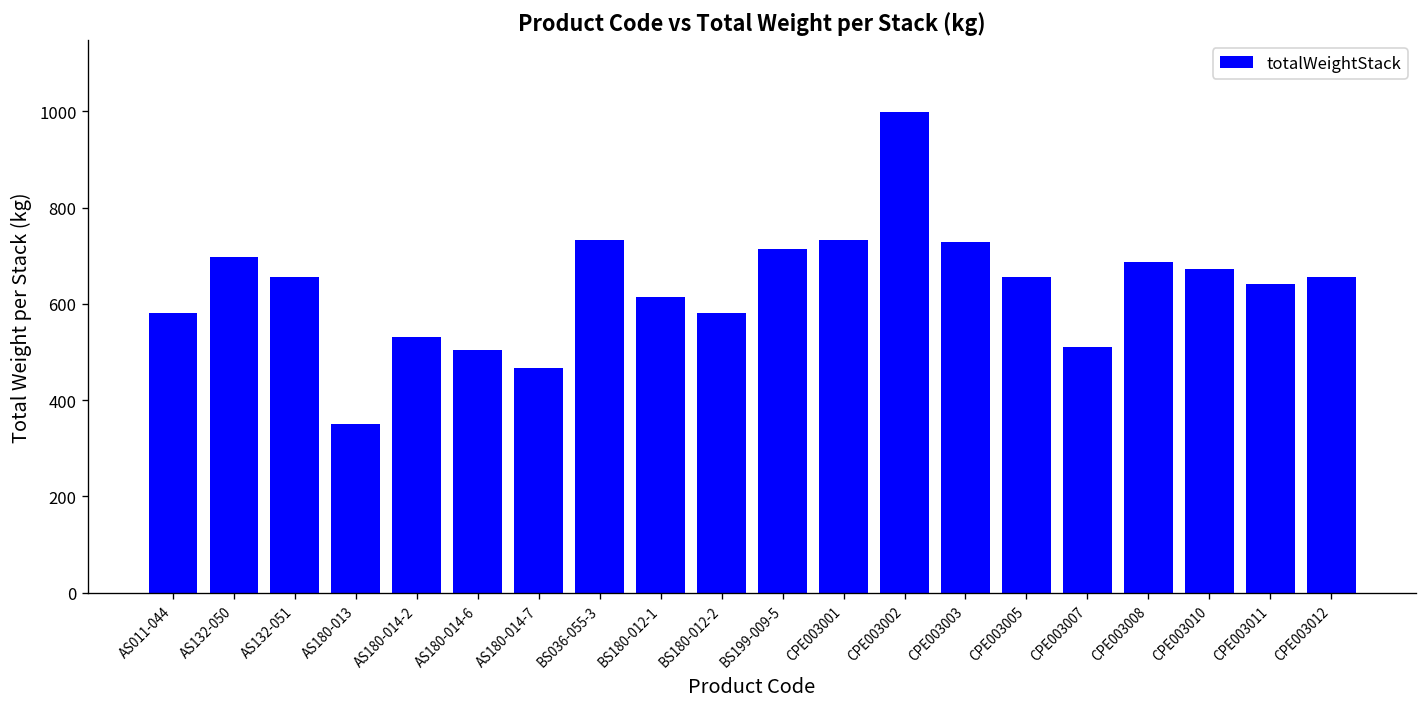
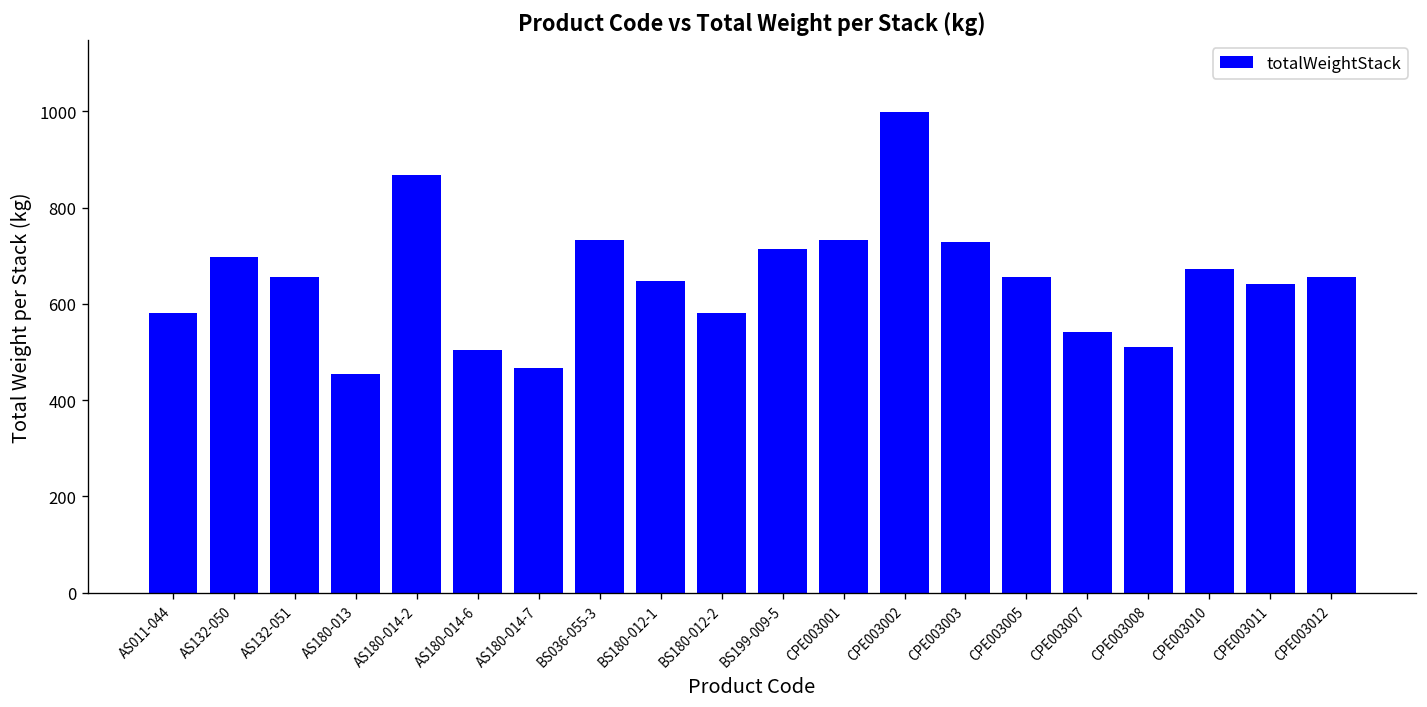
  {
    "AS011-044": 580,
    "AS132-050": 700,
    "AS132-051": 660,
-   "AS180-013": 350,
-   "AS180-014-2": 530,
+   "AS180-013": 450,
+   "AS180-014-2": 870,
    "AS180-014-6": 500,
    "AS180-014-7": 470,
    "BS036-055-3": 730,
-   "BS180-012-1": 610,
+   "BS180-012-1": 650,
    "BS180-012-2": 580,
    "BS199-009-5": 710,
    "CPE003001": 730,
    "CPE003002": 1000,
    "CPE003003": 730,
    "CPE003005": 660,
-   "CPE003007": 510,
-   "CPE003008": 690,
+   "CPE003007": 540,
+   "CPE003008": 510,
    "CPE003010": 670,
    "CPE003011": 640,
    "CPE003012": 660
  }
